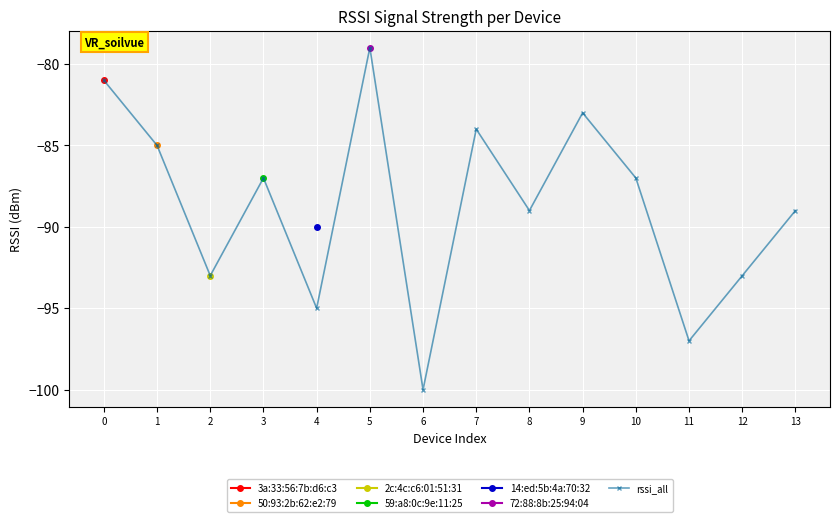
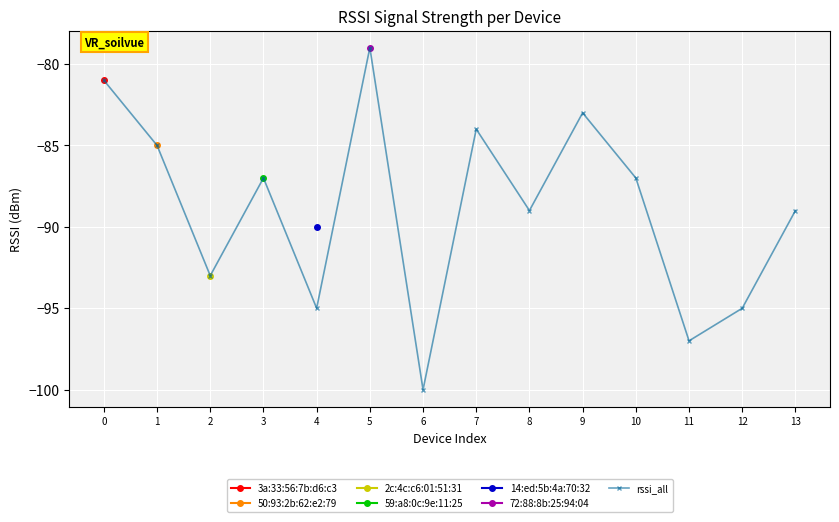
  {
    "14:ed:5b:4a:70:32": {
      "4": -90
    },
    "rssi_all": {
      "4": -95,
      "6": -100,
      "7": -84,
      "8": -89,
      "9": -83,
      "10": -87,
      "11": -97,
-     "12": -93,
+     "12": -95,
      "13": -89
    }
  }
